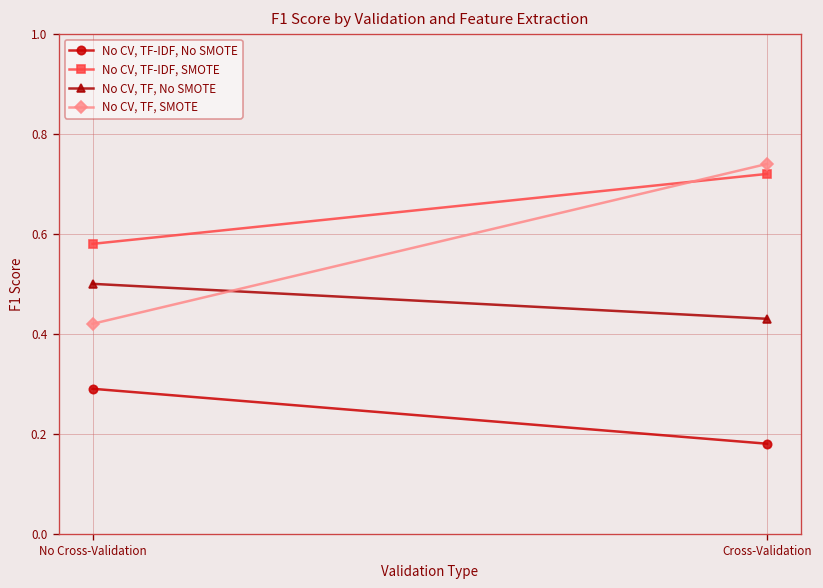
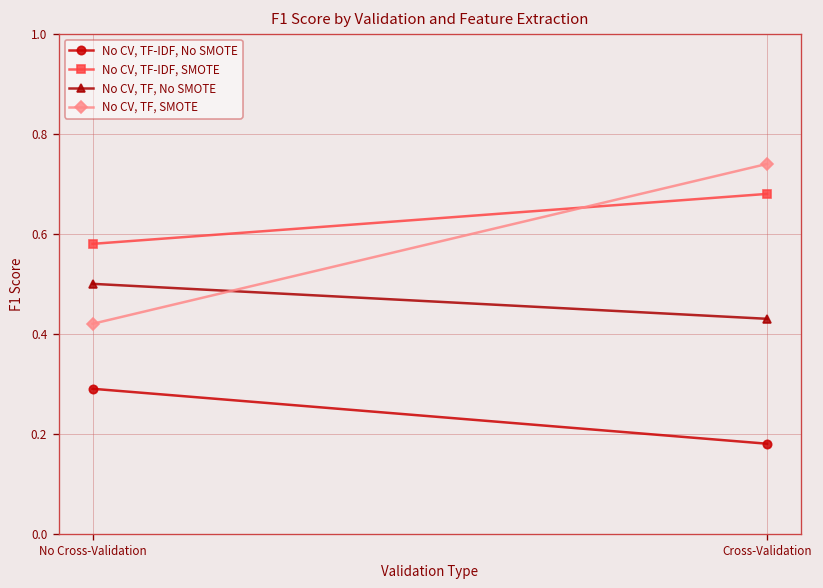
  {
    "No CV, TF-IDF, SMOTE": {
      "No Cross-Validation": 0.58,
-     "Cross-Validation": 0.72
+     "Cross-Validation": 0.68
    },
    "No CV, TF, SMOTE": {
      "No Cross-Validation": 0.42,
      "Cross-Validation": 0.74
    }
  }
